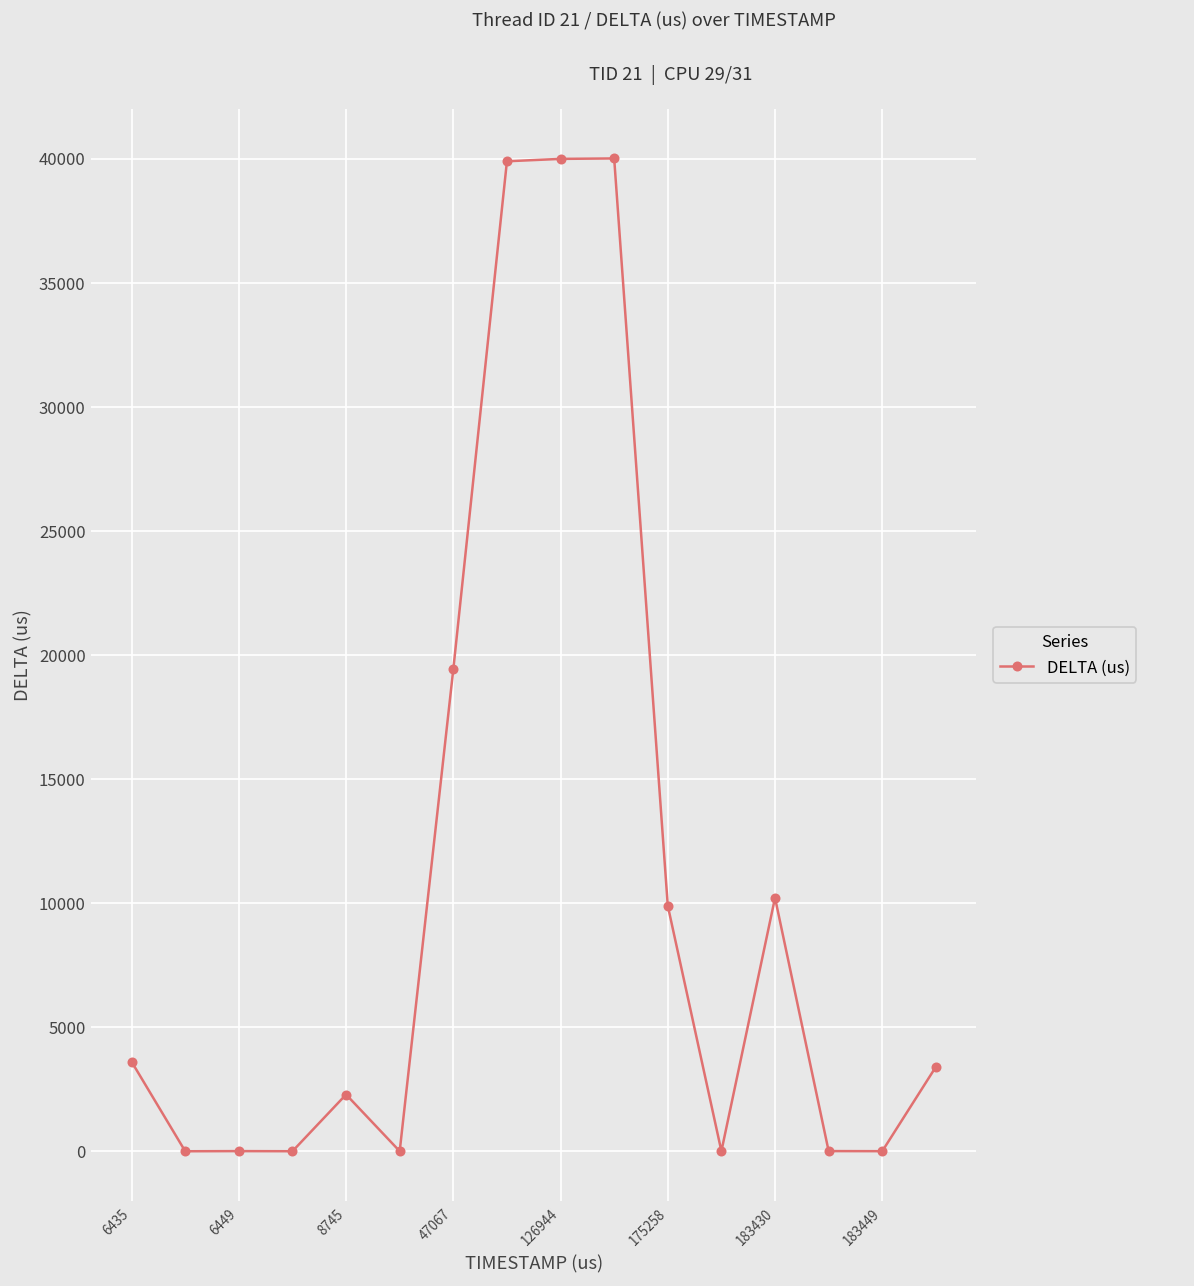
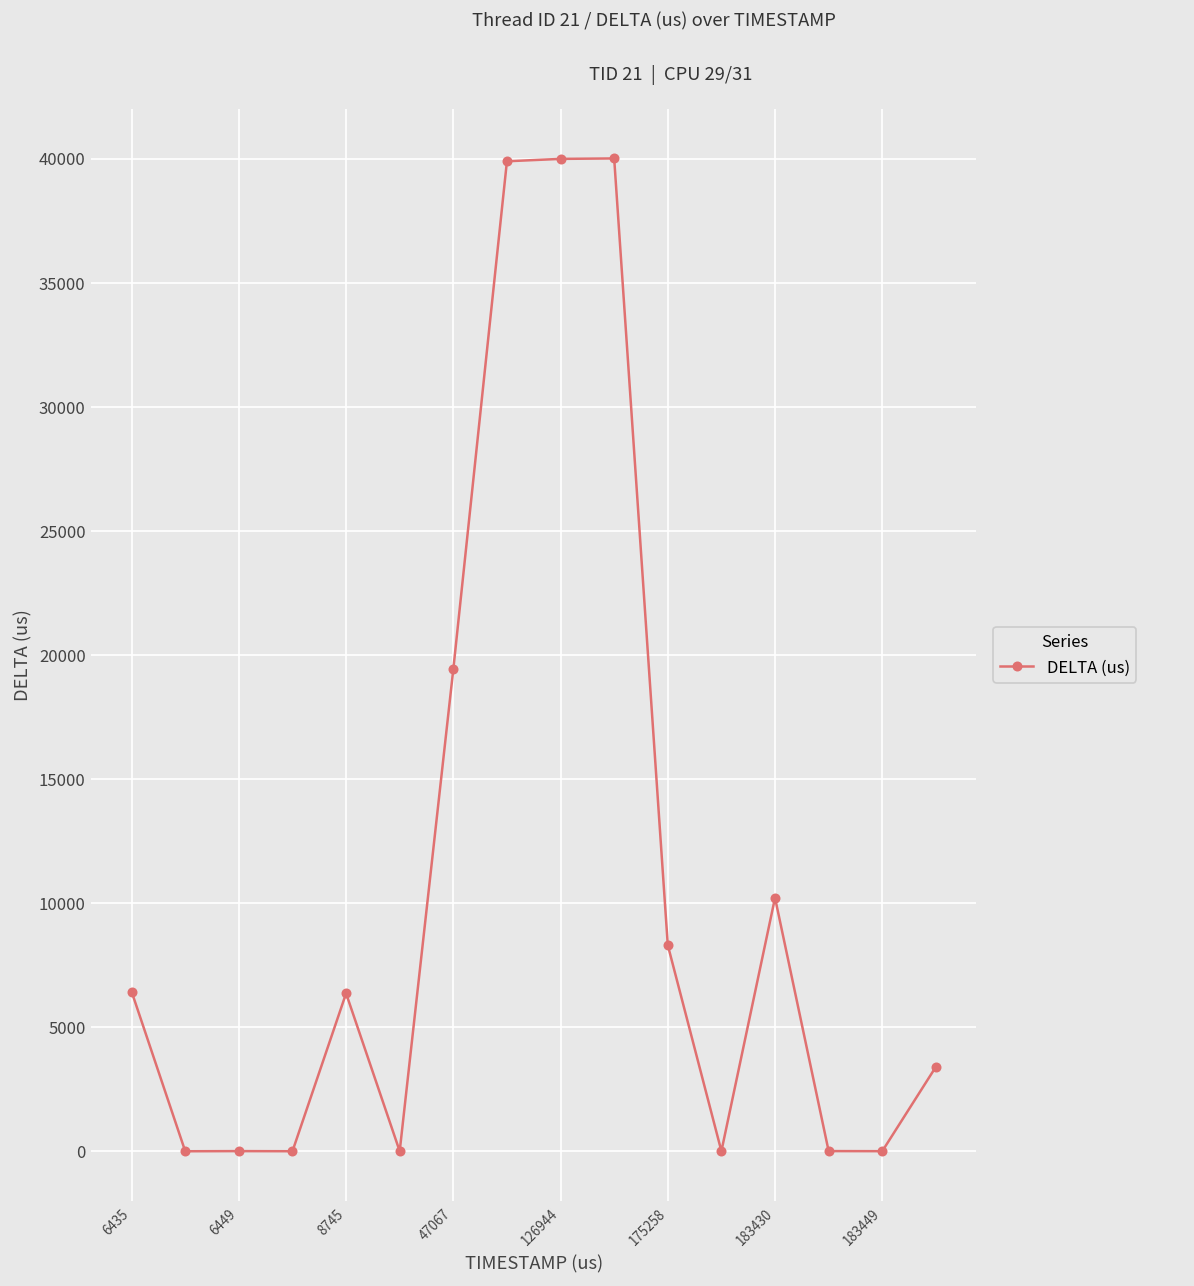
  {
-   "6435": 3600,
+   "6435": 6400,
    "6449": 0,
-   "8745": 2300,
+   "8745": 6400,
    "47067": 19400,
    "126944": 40000,
-   "175258": 9900,
+   "175258": 8300,
    "183430": 10200,
    "183449": 0
  }
